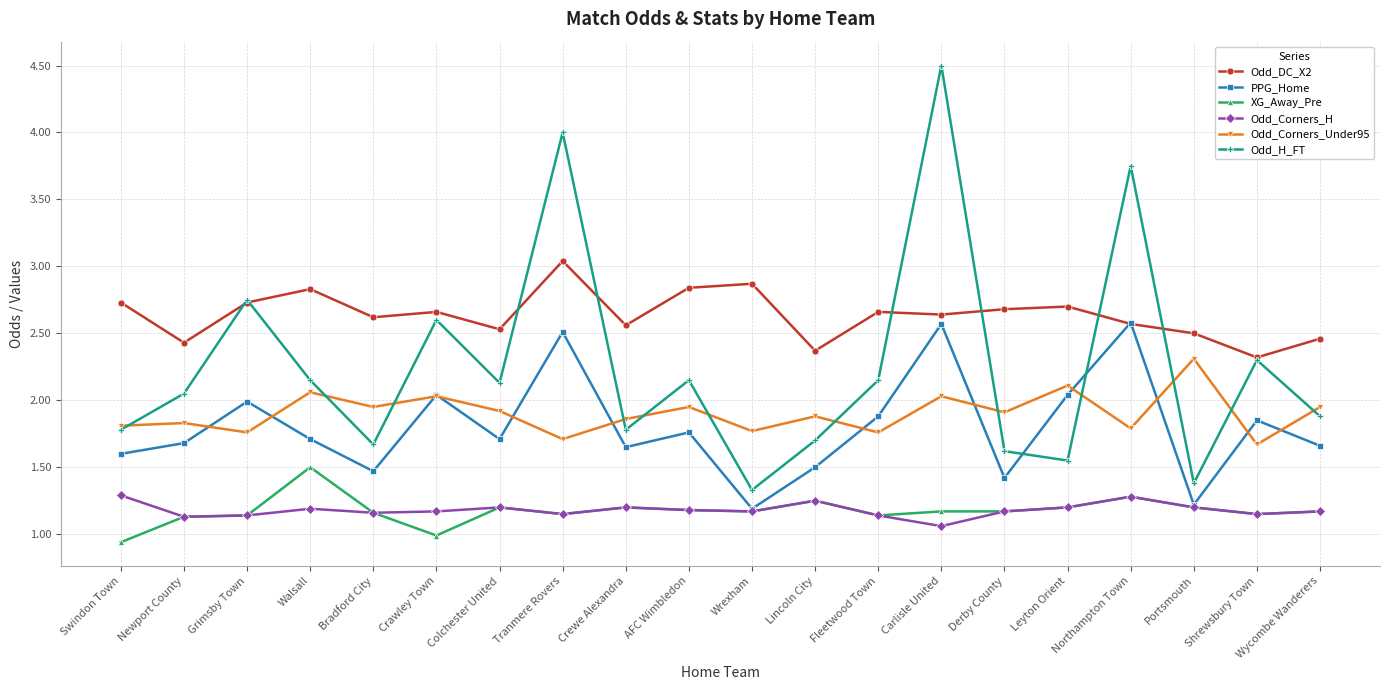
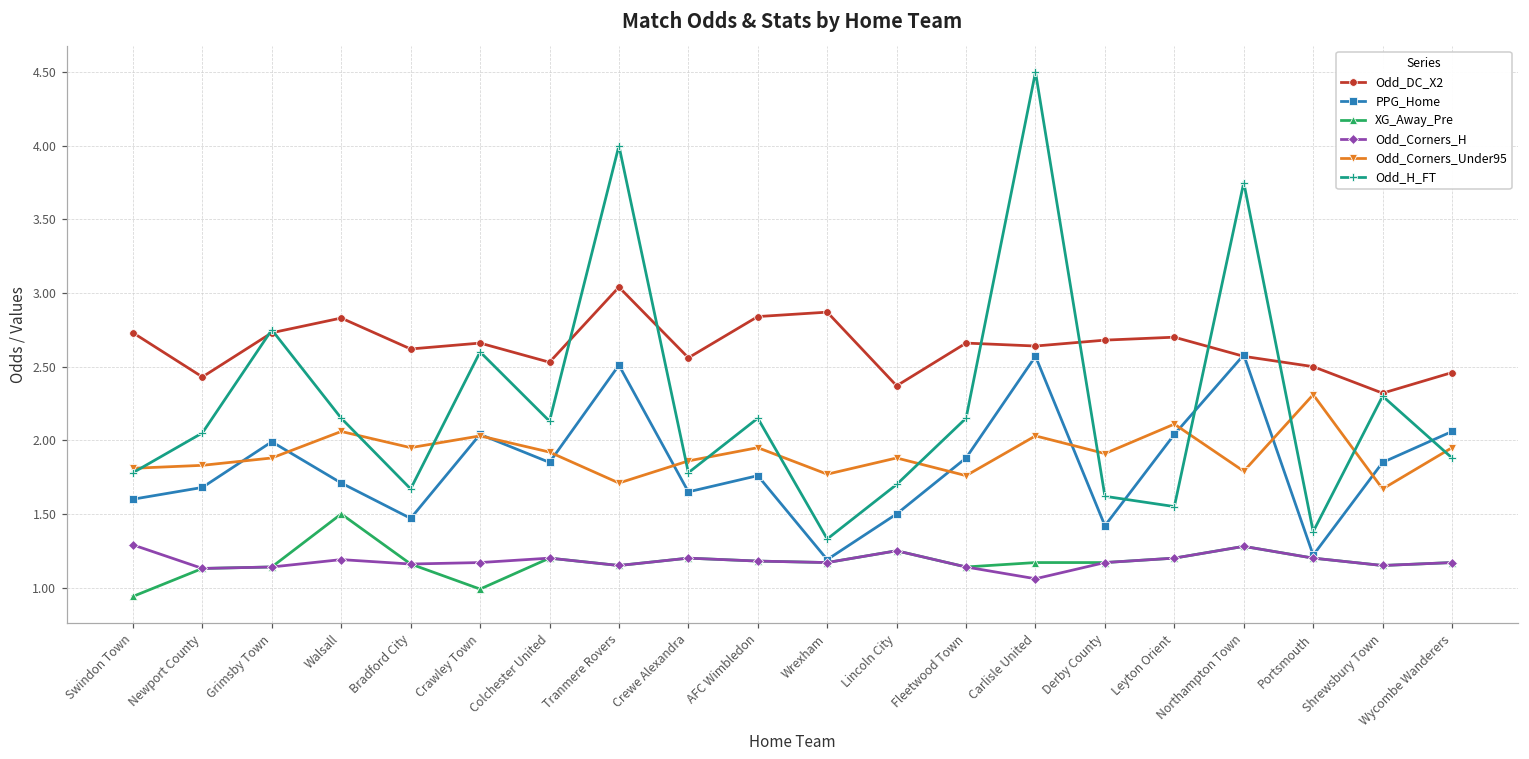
  {
    "Odd_DC_X2": {
      "Swindon Town": 2.73,
      "Newport County": 2.43,
      "Grimsby Town": 2.73,
      "Walsall": 2.83,
      "Bradford City": 2.62,
      "Crawley Town": 2.66,
      "Colchester United": 2.53,
      "Tranmere Rovers": 3.04,
      "Crewe Alexandra": 2.56,
      "AFC Wimbledon": 2.84,
      "Wrexham": 2.87,
      "Lincoln City": 2.37,
      "Fleetwood Town": 2.66,
      "Carlisle United": 2.64,
      "Derby County": 2.68,
      "Leyton Orient": 2.70,
      "Portsmouth": 2.50,
      "Shrewsbury Town": 2.32,
      "Wycombe Wanderers": 2.46
    },
    "PPG_Home": {
      "Swindon Town": 1.60,
      "Newport County": 1.68,
      "Grimsby Town": 1.99,
      "Walsall": 1.71,
      "Bradford City": 1.47,
-     "Colchester United": 1.71,
+     "Colchester United": 1.85,
      "Tranmere Rovers": 2.51,
      "Crewe Alexandra": 1.65,
      "AFC Wimbledon": 1.76,
      "Wrexham": 1.19,
      "Lincoln City": 1.50,
      "Fleetwood Town": 1.88,
      "Carlisle United": 2.57,
      "Derby County": 1.42,
      "Leyton Orient": 2.04,
      "Portsmouth": 1.22,
      "Shrewsbury Town": 1.85,
-     "Wycombe Wanderers": 1.66
+     "Wycombe Wanderers": 2.06
    },
    "Odd_Corners_H": {
      "Swindon Town": 1.29,
      "Walsall": 1.19,
      "Crawley Town": 1.17,
      "Carlisle United": 1.06
    },
    "Odd_Corners_Under95": {
      "Swindon Town": 1.81,
      "Newport County": 1.83,
-     "Grimsby Town": 1.76,
+     "Grimsby Town": 1.88,
      "Walsall": 2.06,
      "Bradford City": 1.95,
      "Colchester United": 1.92,
      "Tranmere Rovers": 1.71,
      "Crewe Alexandra": 1.86,
      "AFC Wimbledon": 1.95,
      "Wrexham": 1.77,
      "Lincoln City": 1.88,
      "Fleetwood Town": 1.76,
      "Carlisle United": 2.03,
      "Derby County": 1.91,
      "Leyton Orient": 2.11,
      "Northampton Town": 1.79,
      "Portsmouth": 2.31,
      "Shrewsbury Town": 1.67,
      "Wycombe Wanderers": 1.95
    }
  }
